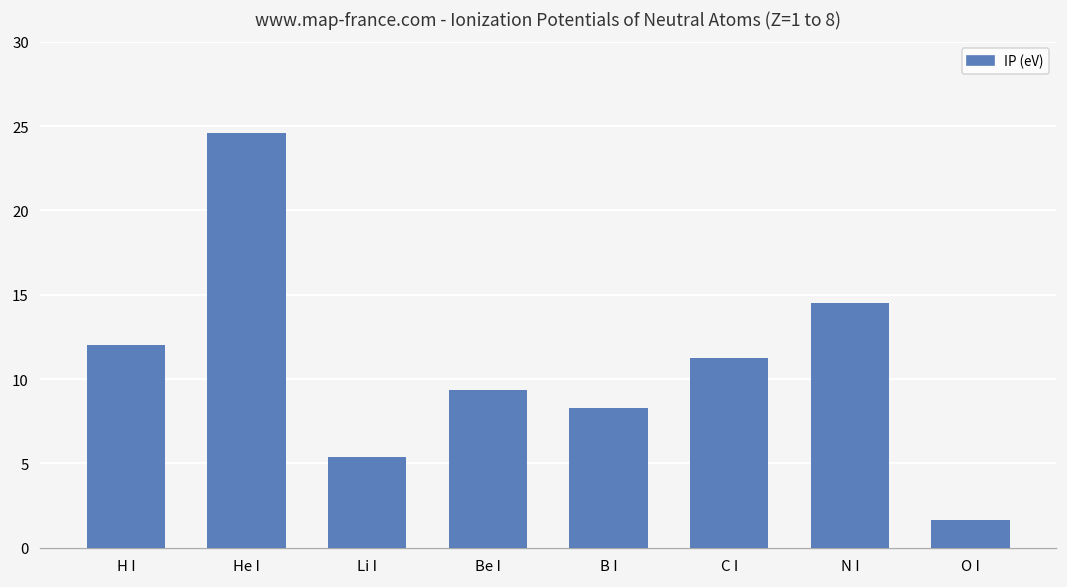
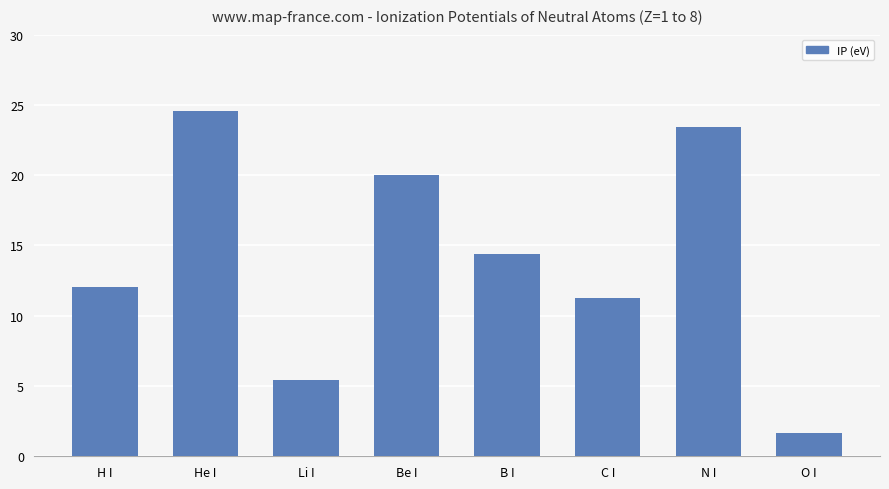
  {
    "H I": 12.0,
    "He I": 24.6,
    "Li I": 5.4,
-   "Be I": 9.3,
-   "B I": 8.3,
+   "Be I": 20.0,
+   "B I": 14.4,
    "C I": 11.3,
-   "N I": 14.5,
+   "N I": 23.4,
    "O I": 1.7
  }
